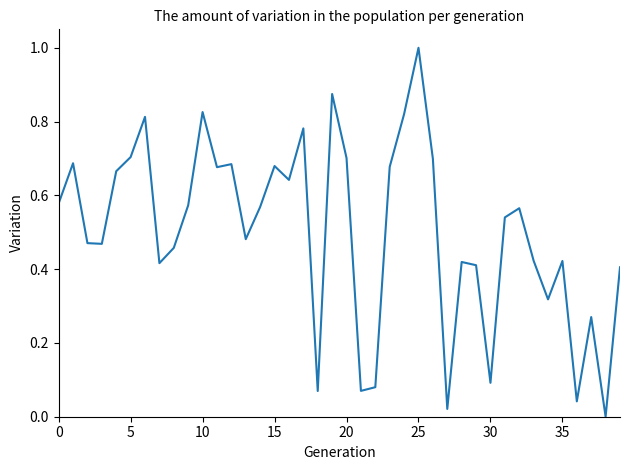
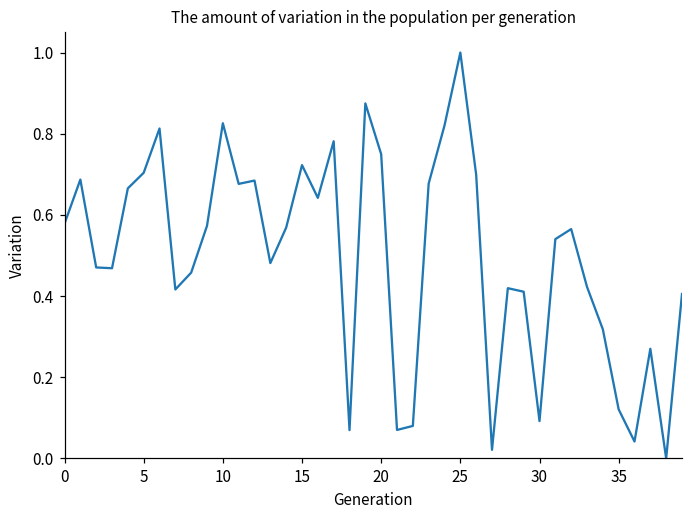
  {
    "0": 0.58,
    "5": 0.70,
    "10": 0.83,
-   "15": 0.68,
-   "20": 0.70,
+   "15": 0.72,
+   "20": 0.75,
    "25": 1.00,
    "30": 0.09,
-   "35": 0.42
+   "35": 0.12
  }
